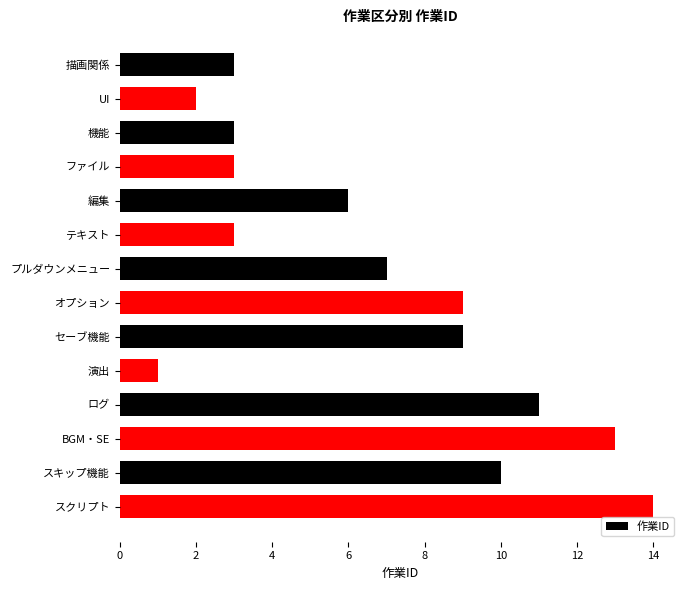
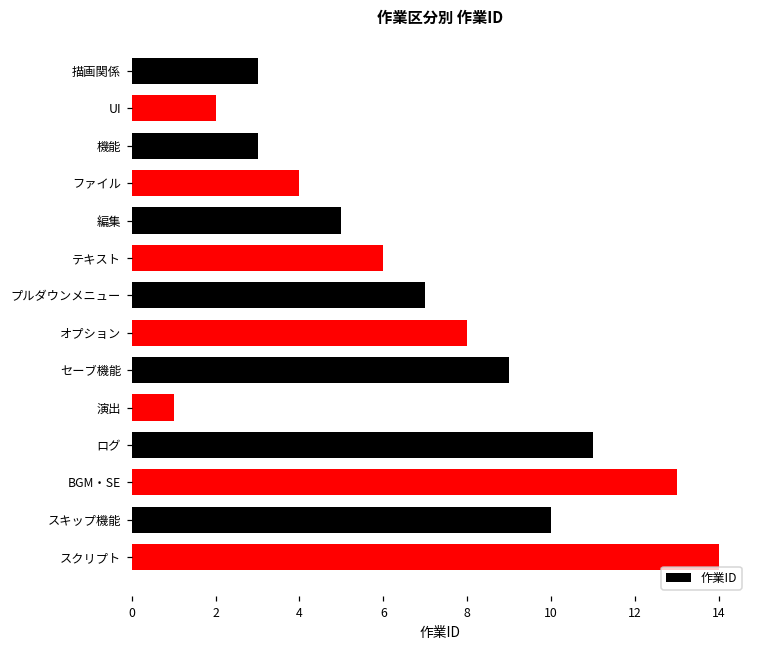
  {
    "描画関係": 3,
    "UI": 2,
    "機能": 3,
-   "ファイル": 3,
-   "編集": 6,
-   "テキスト": 3,
+   "ファイル": 4,
+   "編集": 5,
+   "テキスト": 6,
    "プルダウンメニュー": 7,
-   "オプション": 9,
+   "オプション": 8,
    "セーブ機能": 9,
    "演出": 1,
    "ログ": 11,
    "BGM・SE": 13,
    "スキップ機能": 10,
    "スクリプト": 14
  }
